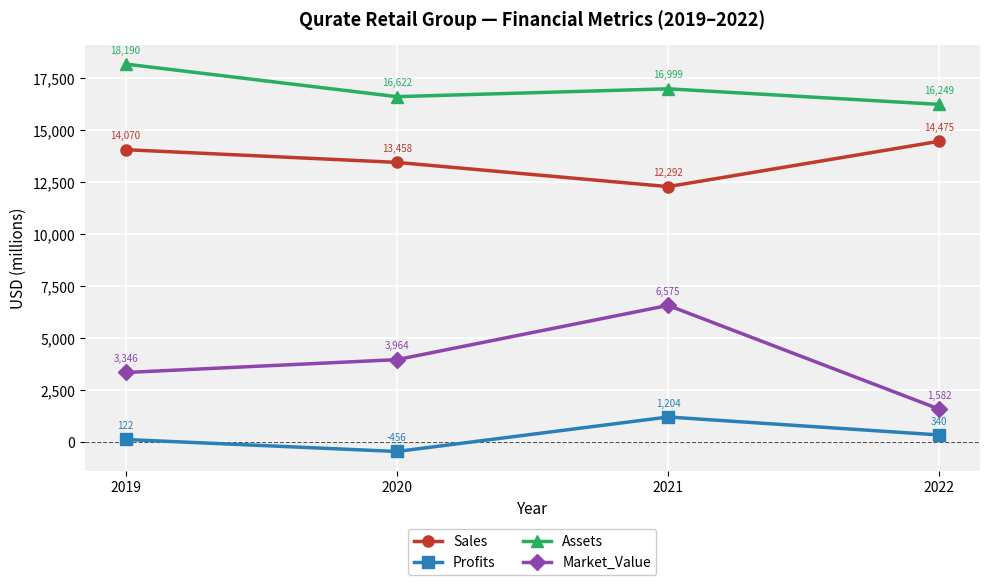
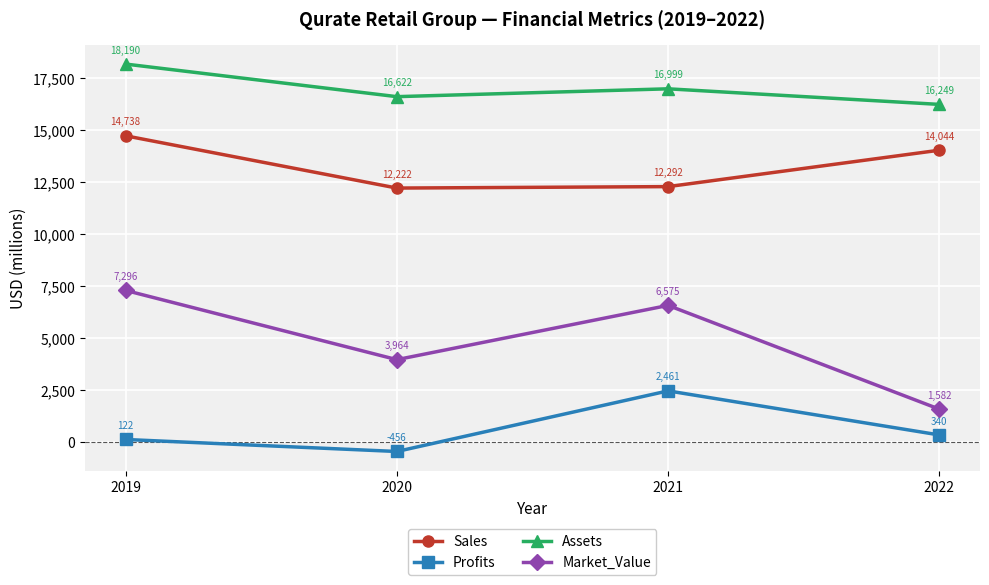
  {
    "Sales": {
-     "2019": "14,070",
-     "2020": "13,458",
+     "2019": "14,738",
+     "2020": "12,222",
      "2021": "12,292",
-     "2022": "14,475"
+     "2022": "14,044"
    },
    "Profits": {
      "2019": "122",
      "2020": "-456",
-     "2021": "1,204",
+     "2021": "2,461",
      "2022": "340"
    },
    "Assets": {
      "2019": "18,190",
      "2020": "16,622",
      "2021": "16,999",
      "2022": "16,249"
    },
    "Market_Value": {
-     "2019": "3,346",
+     "2019": "7,296",
      "2020": "3,964",
      "2021": "6,575",
      "2022": "1,582"
    }
  }
